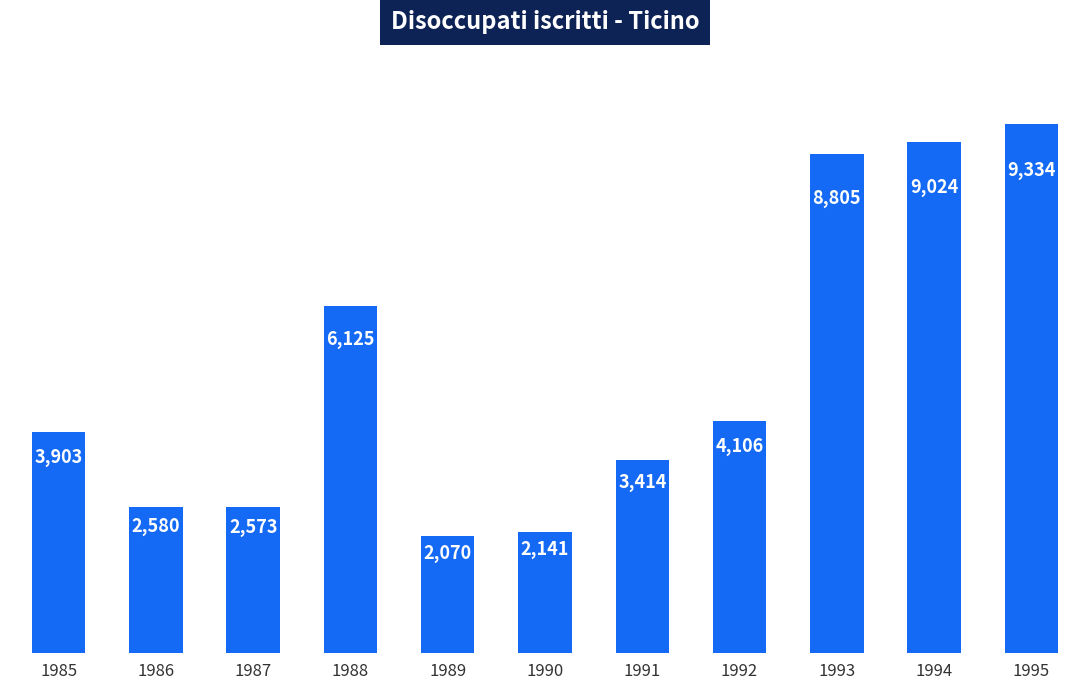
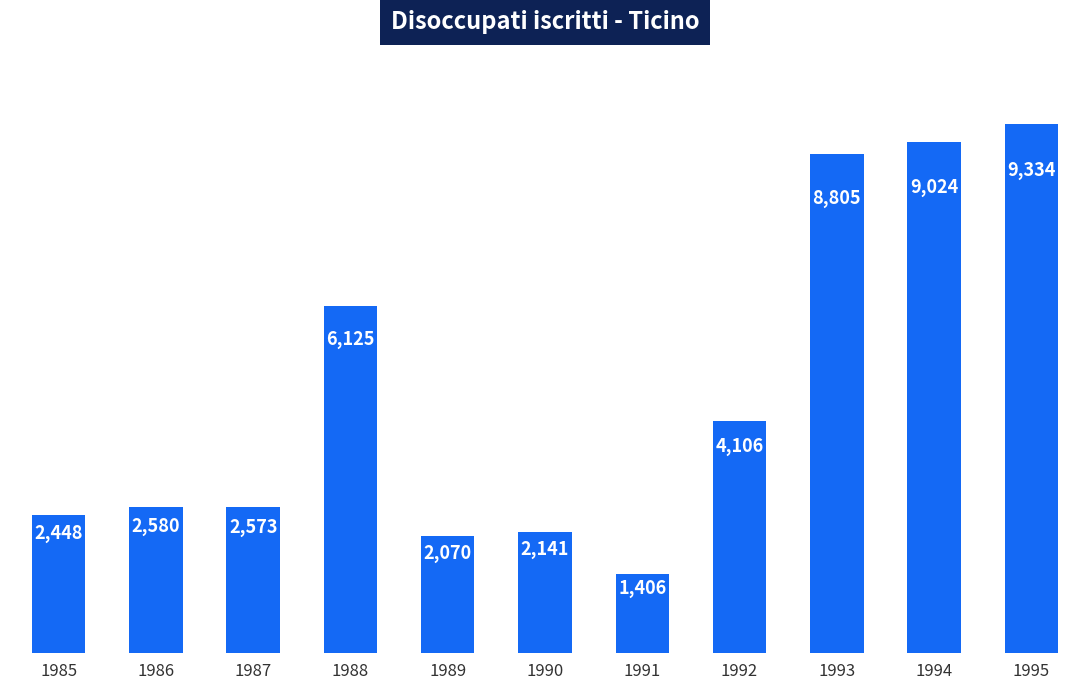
  {
-   "1985": "3,903",
+   "1985": "2,448",
    "1986": "2,580",
    "1987": "2,573",
    "1988": "6,125",
    "1989": "2,070",
    "1990": "2,141",
-   "1991": "3,414",
+   "1991": "1,406",
    "1992": "4,106",
    "1993": "8,805",
    "1994": "9,024",
    "1995": "9,334"
  }
